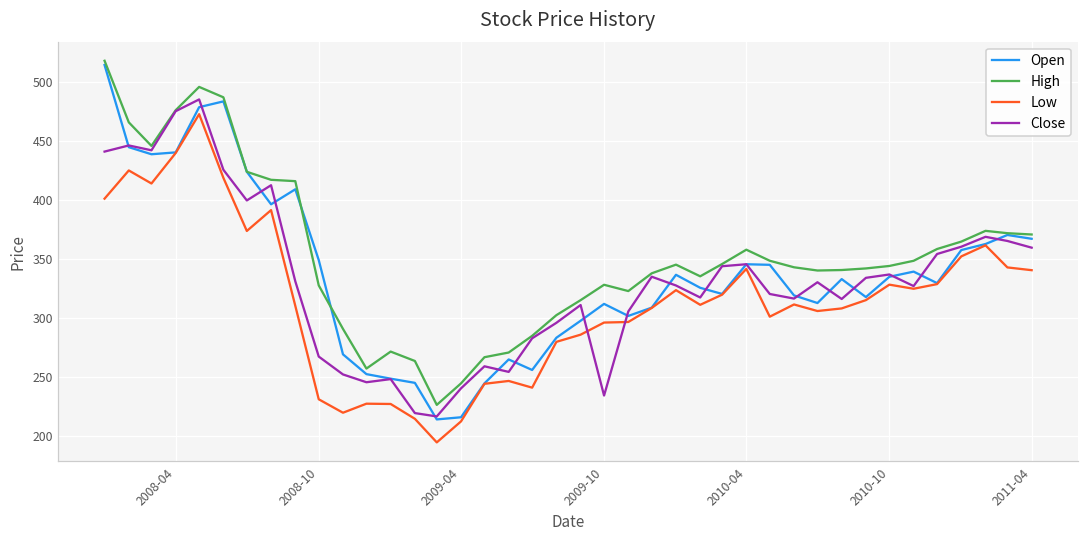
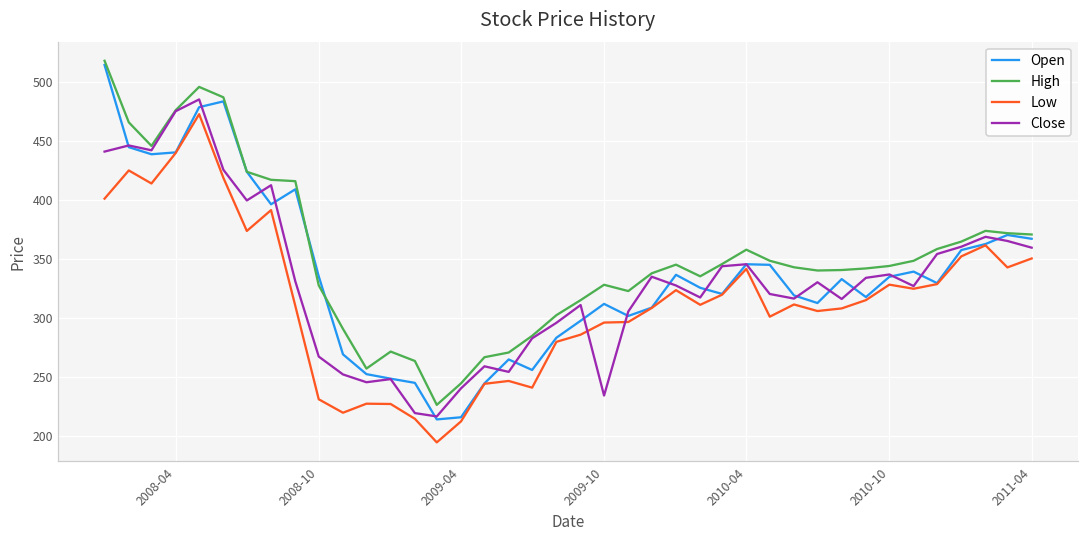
  {
    "Open": {
-     "2008-10": 349,
+     "2008-10": 336,
      "2009-04": 216,
      "2009-10": 312,
      "2011-04": 367
    },
    "High": {
      "2008-10": 328,
      "2009-04": 245,
      "2009-10": 329,
      "2010-04": 358,
      "2010-10": 344,
      "2011-04": 371
    },
    "Low": {
      "2008-10": 232,
      "2009-04": 213,
      "2009-10": 297,
      "2010-04": 342,
      "2010-10": 329,
-     "2011-04": 341
+     "2011-04": 351
    },
    "Close": {
      "2008-10": 268,
      "2009-04": 241,
      "2009-10": 235,
      "2011-04": 360
    }
  }
